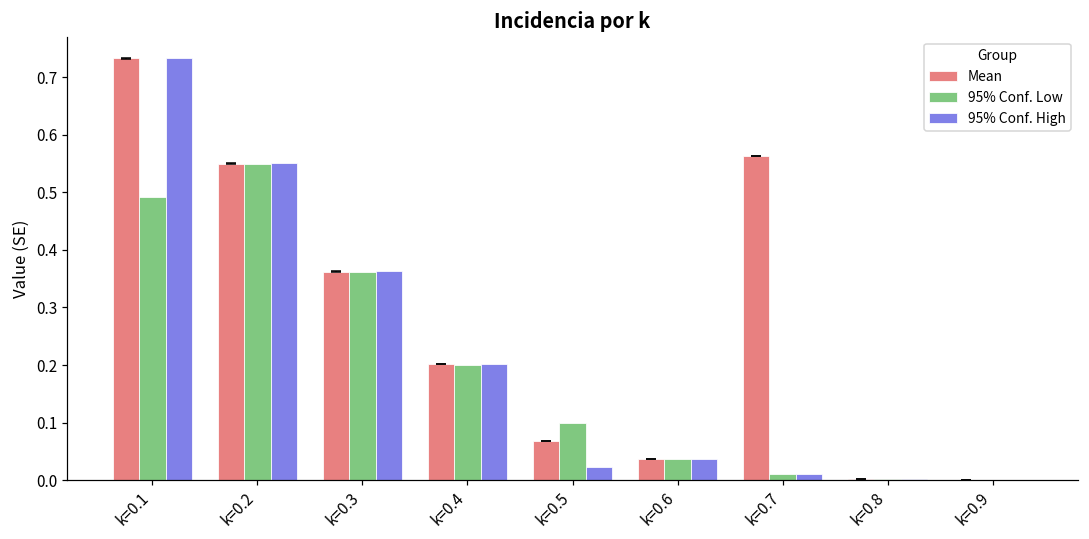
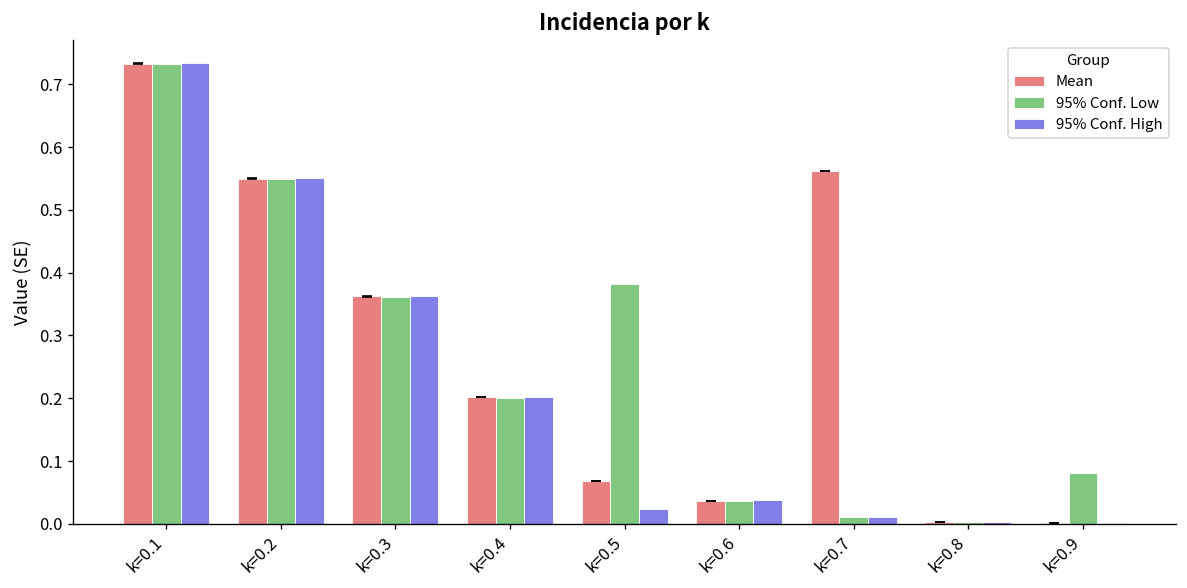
  {
    "Mean": {
      "k=0.1": 0.73,
      "k=0.2": 0.55,
      "k=0.3": 0.36,
      "k=0.4": 0.20,
      "k=0.5": 0.07,
      "k=0.6": 0.04,
      "k=0.7": 0.56
    },
    "95% Conf. Low": {
-     "k=0.1": 0.49,
+     "k=0.1": 0.73,
      "k=0.2": 0.55,
      "k=0.3": 0.36,
      "k=0.4": 0.20,
-     "k=0.5": 0.10,
+     "k=0.5": 0.38,
      "k=0.6": 0.04,
      "k=0.7": 0.01,
-     "k=0.9": 0.00
+     "k=0.9": 0.08
    },
    "95% Conf. High": {
      "k=0.1": 0.73,
      "k=0.2": 0.55,
      "k=0.3": 0.36,
      "k=0.4": 0.20,
      "k=0.5": 0.02,
      "k=0.6": 0.04,
      "k=0.7": 0.01
    }
  }
